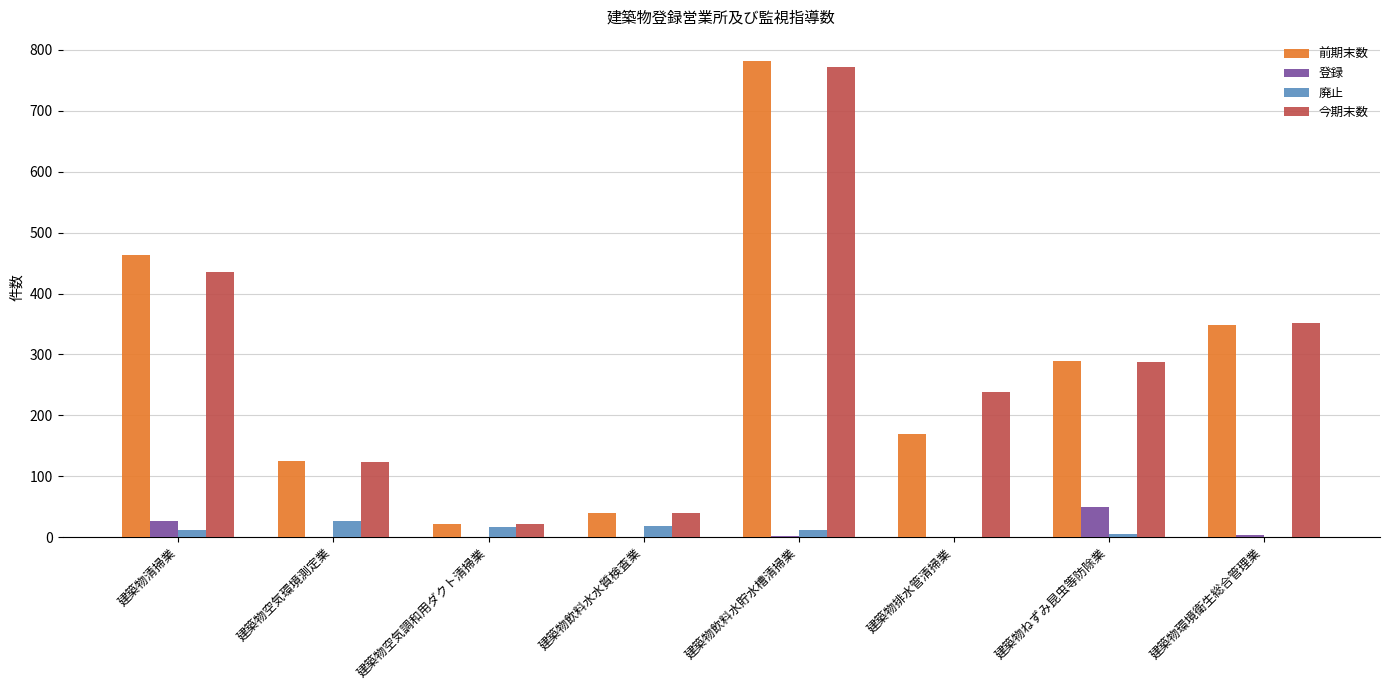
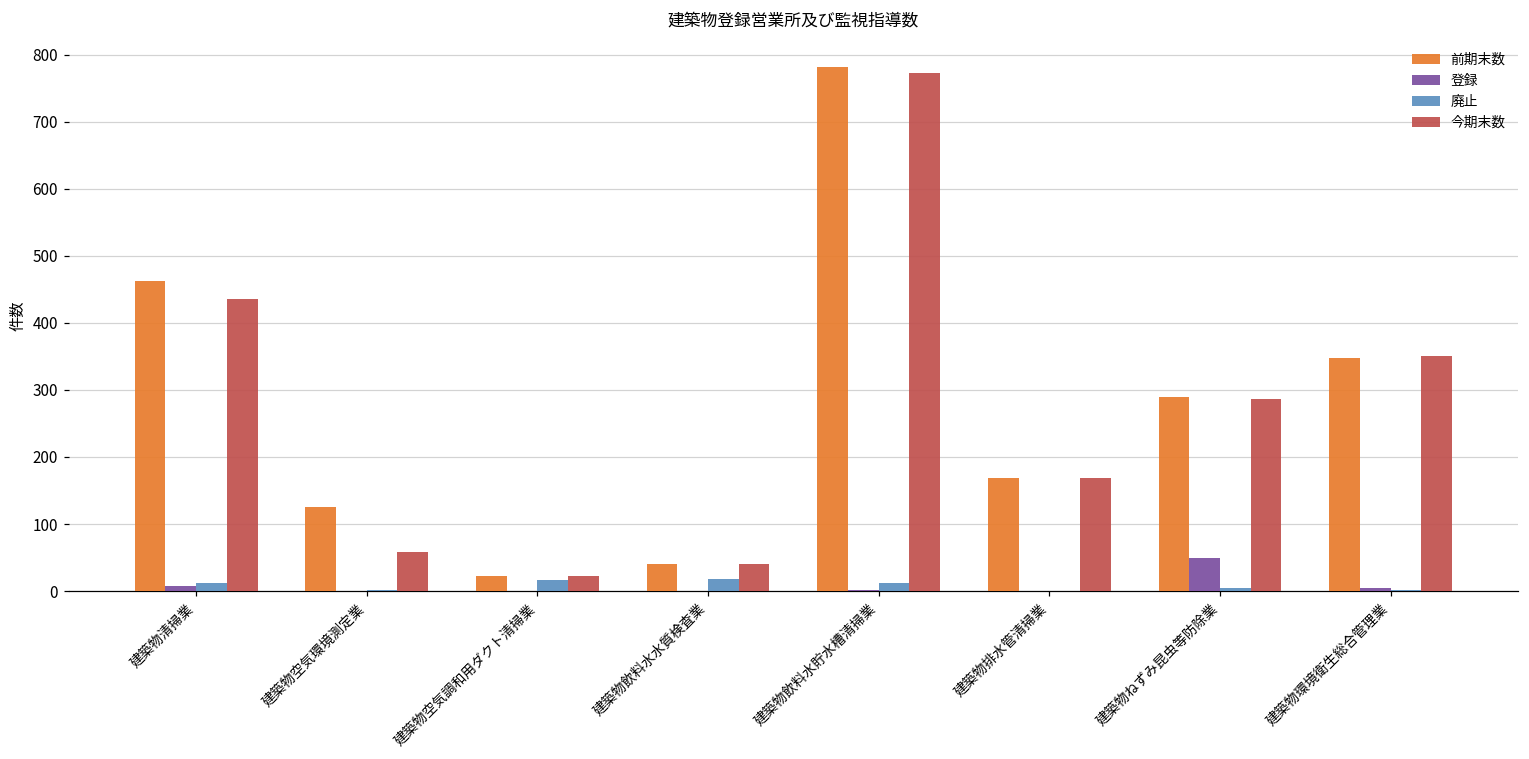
  {
    "前期末数": {
      "建築物清掃業": 460,
      "建築物空気環境測定業": 130,
      "建築物空気調和用ダクト清掃業": 20,
      "建築物飲料水水質検査業": 40,
      "建築物飲料水貯水槽清掃業": 780,
      "建築物排水管清掃業": 170,
      "建築物ねずみ昆虫等防除業": 290,
      "建築物環境衛生総合管理業": 350
    },
    "登録": {
-     "建築物清掃業": 30,
+     "建築物清掃業": 10,
      "建築物空気環境測定業": 0,
      "建築物空気調和用ダクト清掃業": 0,
      "建築物飲料水水質検査業": 0,
      "建築物排水管清掃業": 0,
      "建築物ねずみ昆虫等防除業": 50
    },
    "廃止": {
      "建築物清掃業": 10,
-     "建築物空気環境測定業": 30,
+     "建築物空気環境測定業": 0,
      "建築物空気調和用ダクト清掃業": 20,
      "建築物飲料水水質検査業": 20,
      "建築物飲料水貯水槽清掃業": 10,
      "建築物排水管清掃業": 0,
      "建築物ねずみ昆虫等防除業": 10
    },
    "今期末数": {
      "建築物清掃業": 440,
-     "建築物空気環境測定業": 120,
+     "建築物空気環境測定業": 60,
      "建築物空気調和用ダクト清掃業": 20,
      "建築物飲料水水質検査業": 40,
      "建築物飲料水貯水槽清掃業": 770,
-     "建築物排水管清掃業": 240,
+     "建築物排水管清掃業": 170,
      "建築物ねずみ昆虫等防除業": 290,
      "建築物環境衛生総合管理業": 350
    }
  }
